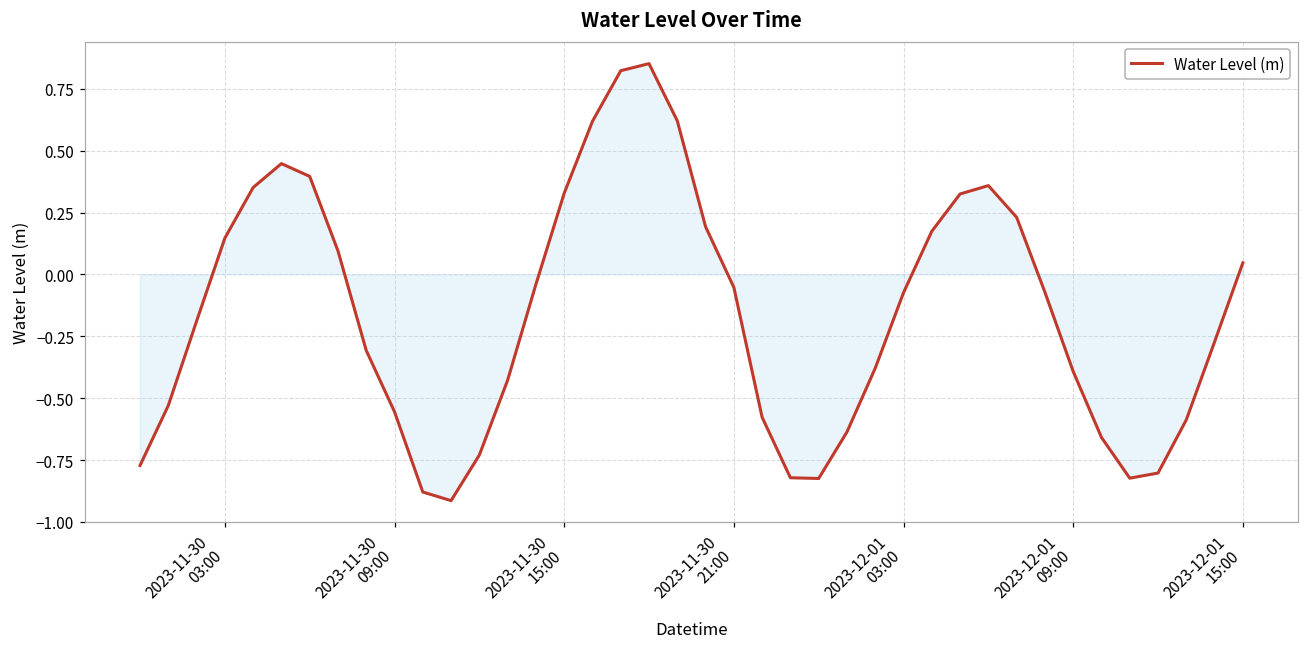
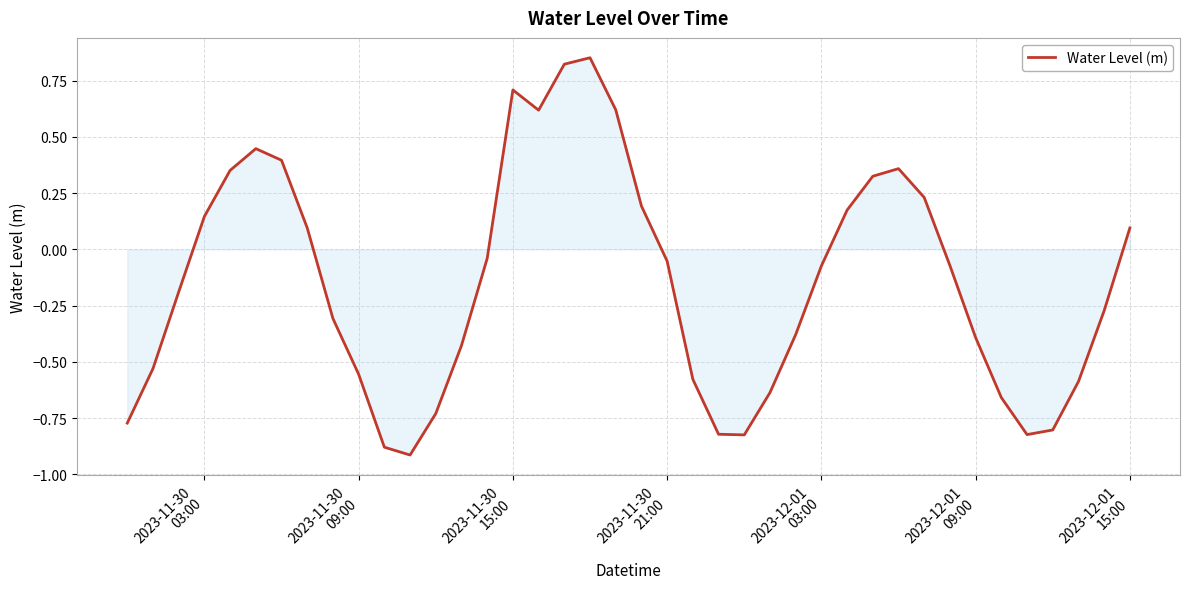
  {
    "Water Level (m)": {
      "2023-11-30 09:00": -0.56,
-     "2023-11-30 15:00": 0.33,
+     "2023-11-30 15:00": 0.71,
      "2023-11-30 21:00": -0.05,
      "2023-12-01 03:00": -0.07,
      "2023-12-01 09:00": -0.39,
-     "2023-12-01 15:00": 0.05
+     "2023-12-01 15:00": 0.10
    }
  }
